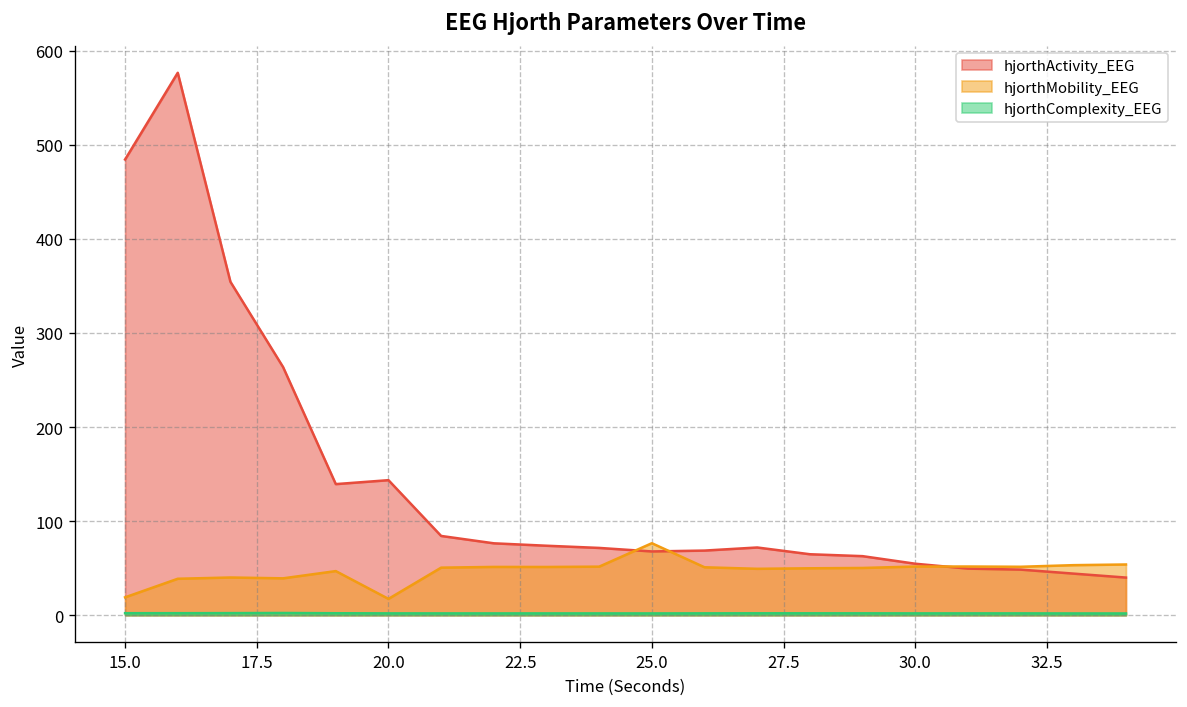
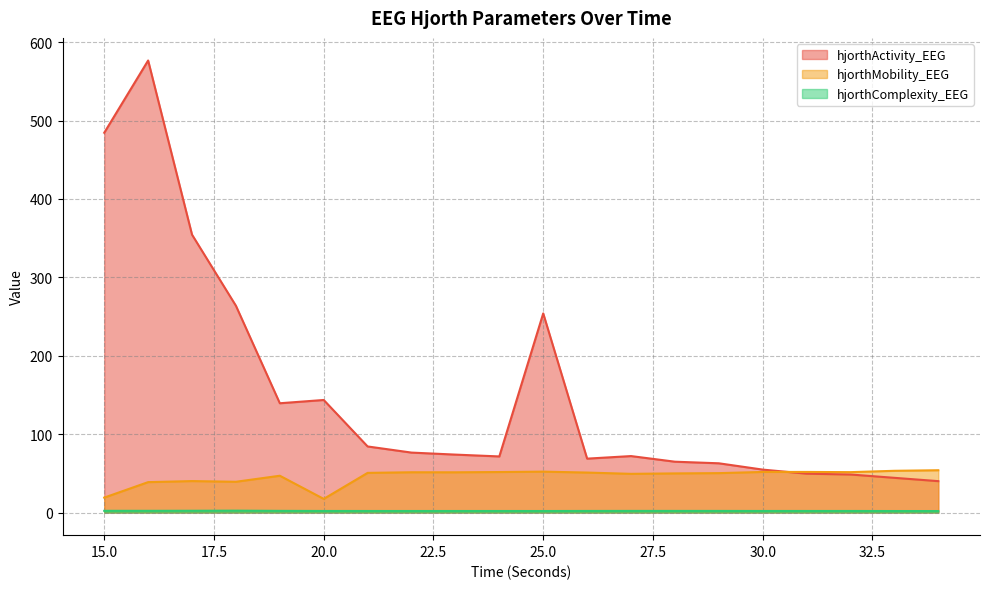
  {
    "hjorthActivity_EEG": {
      "15.0": 480,
      "20.0": 140,
-     "25.0": 70
+     "25.0": 250
    },
    "hjorthMobility_EEG": {
      "15.0": 20,
      "20.0": 20,
-     "25.0": 80
+     "25.0": 50
    },
    "hjorthComplexity_EEG": {
      "15.0": 0,
      "20.0": 0,
      "25.0": 0,
      "30.0": 0
    }
  }
